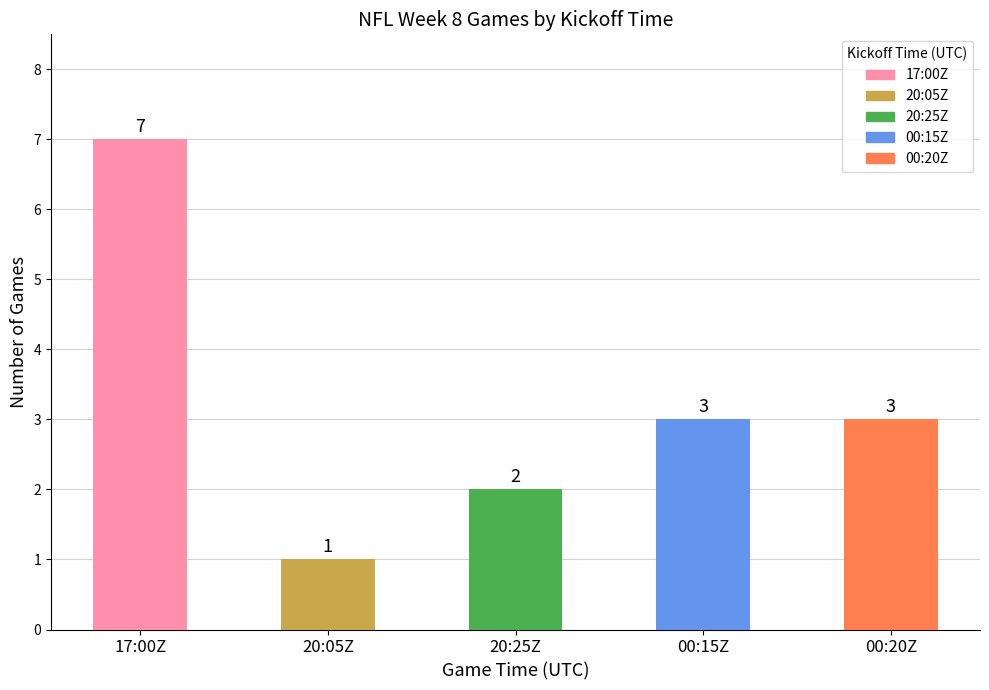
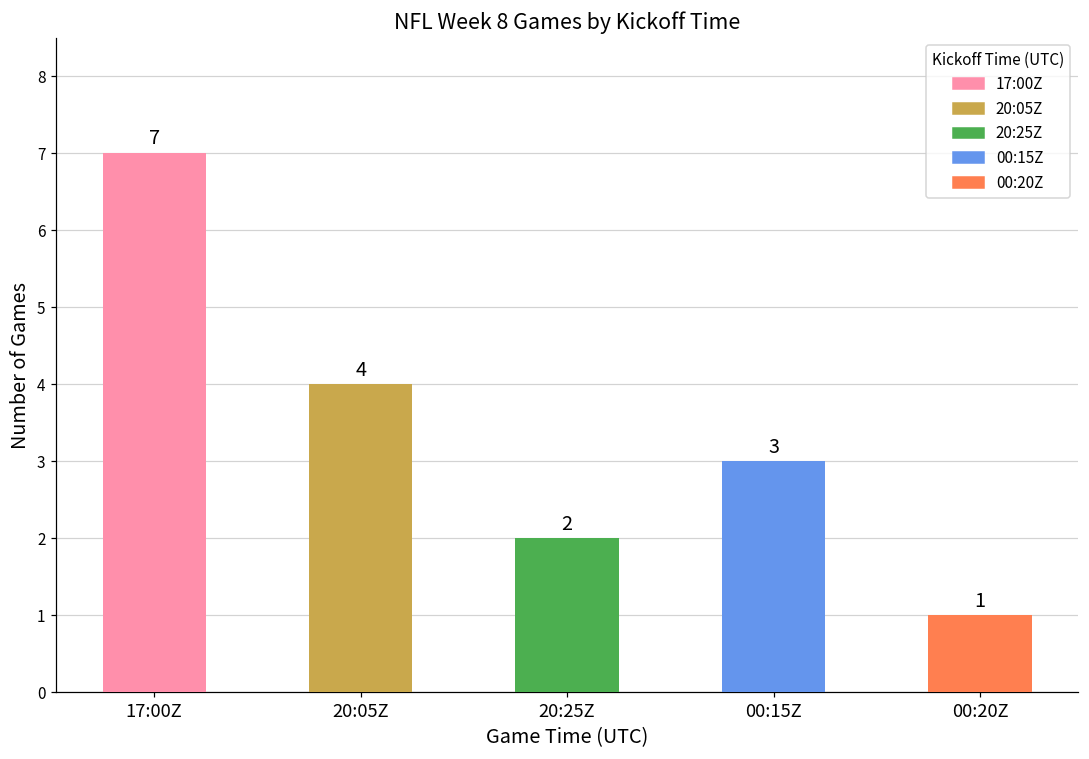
  {
    "17:00Z": 7,
-   "20:05Z": 1,
+   "20:05Z": 4,
    "20:25Z": 2,
    "00:15Z": 3,
-   "00:20Z": 3
+   "00:20Z": 1
  }
